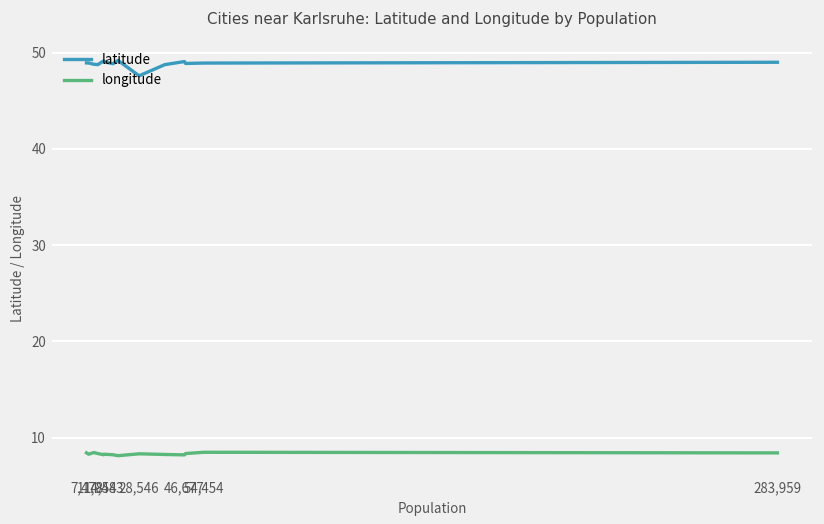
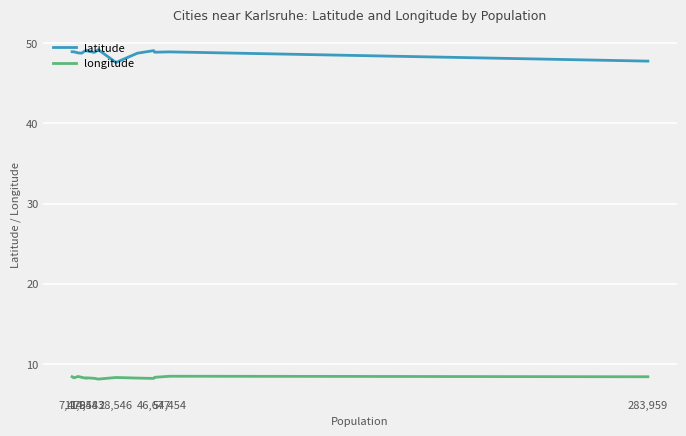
  {
    "latitude": {
      "28,546": 48,
-     "283,959": 49
+     "283,959": 48
    },
    "longitude": {
      "28,546": 8,
      "283,959": 8
    }
  }
